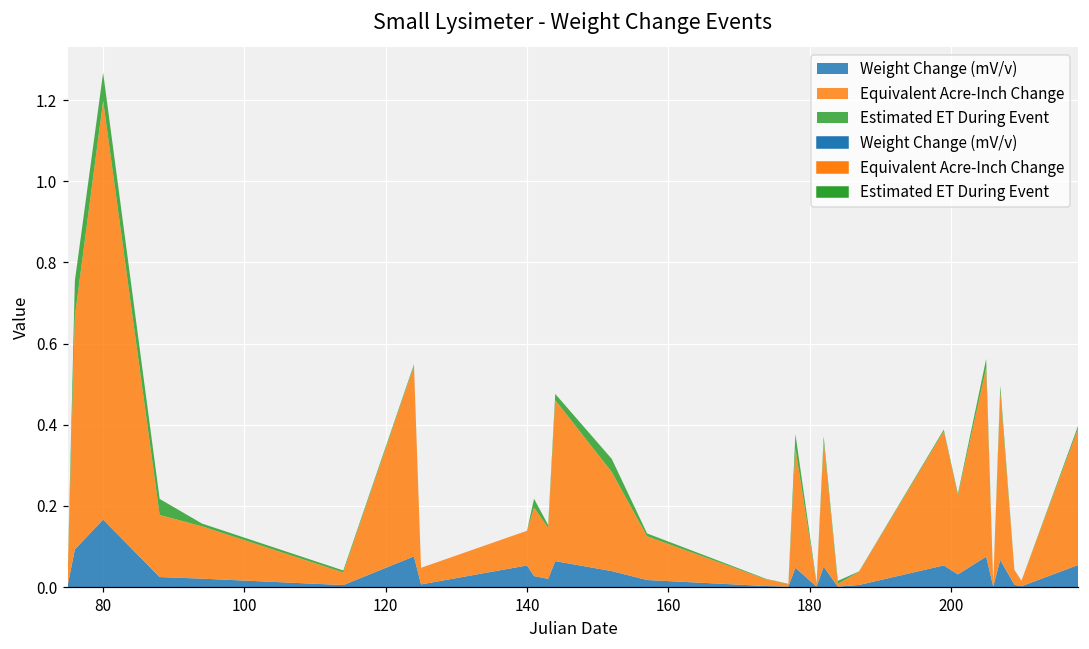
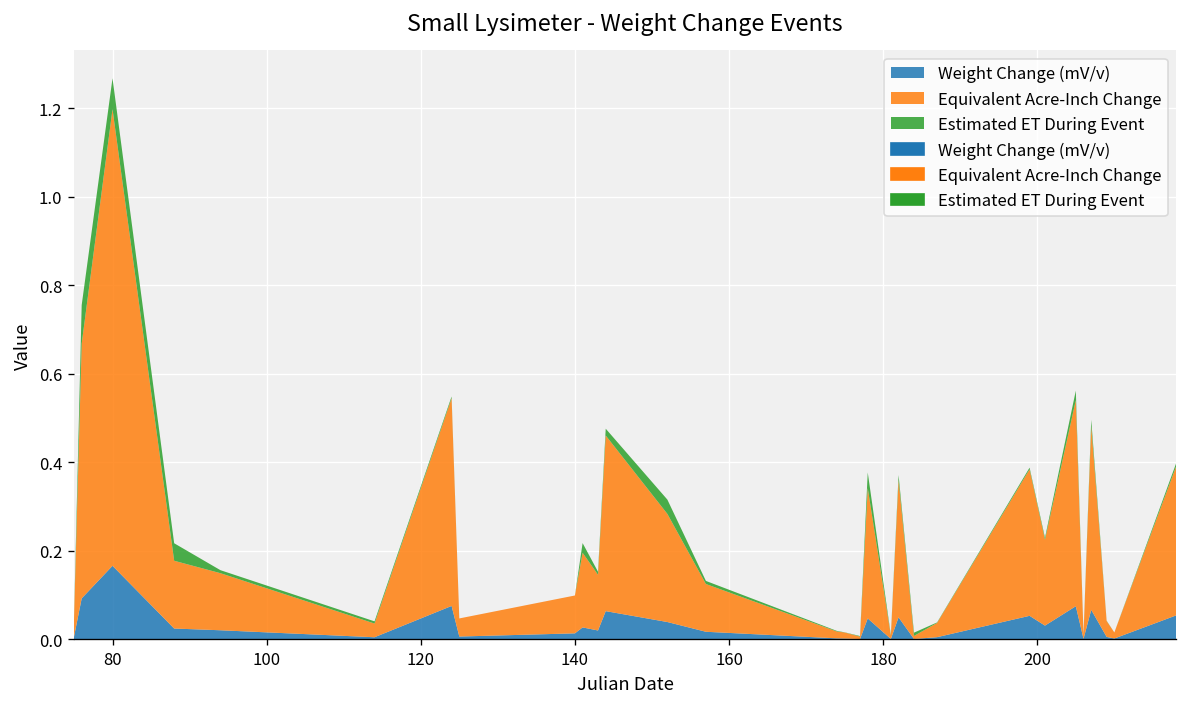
  {
    "Weight Change (mV/v)": {
      "80": 0.17,
-     "140": 0.05
+     "140": 0.01
    },
    "Equivalent Acre-Inch Change": {
      "80": 1.03
    },
    "Estimated ET During Event": {
      "80": 0.07
    }
  }
